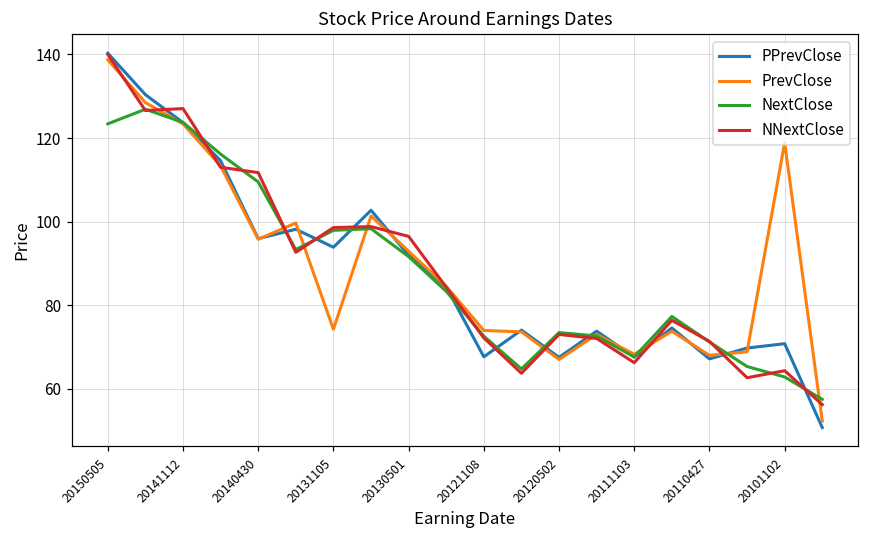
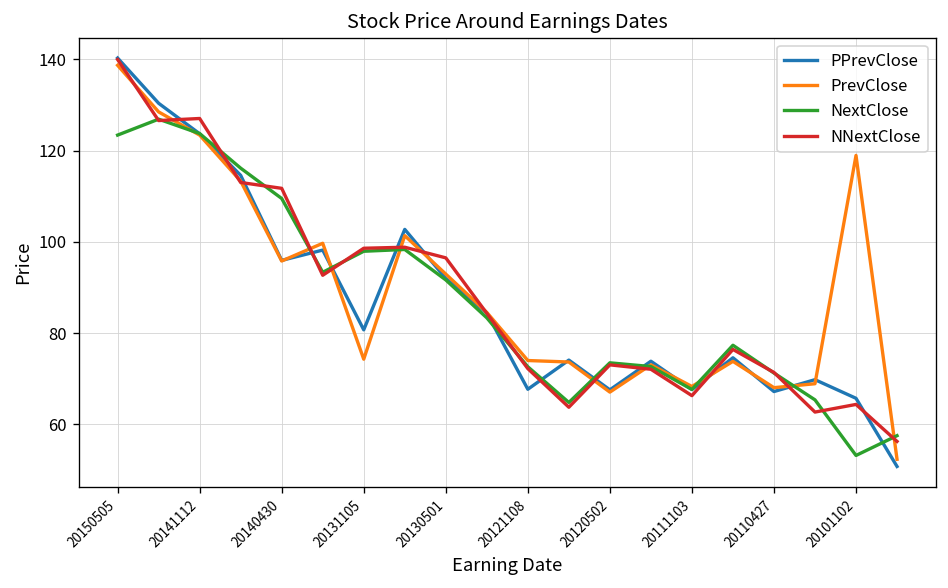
  {
    "PPrevClose": {
-     "20131105": 94,
+     "20131105": 81,
      "20121108": 68,
      "20110427": 67,
-     "20101102": 71
+     "20101102": 66
    },
    "PrevClose": {
      "20150505": 139,
      "20131105": 74,
      "20130501": 93,
      "20121108": 74,
      "20111103": 68,
      "20110427": 68,
      "20101102": 119
    },
    "NextClose": {
      "20150505": 123,
      "20140430": 110,
-     "20101102": 63
+     "20101102": 53
    },
    "NNextClose": {
      "20141112": 127,
      "20140430": 112,
      "20130501": 96,
      "20111103": 66,
      "20101102": 64
    }
  }
